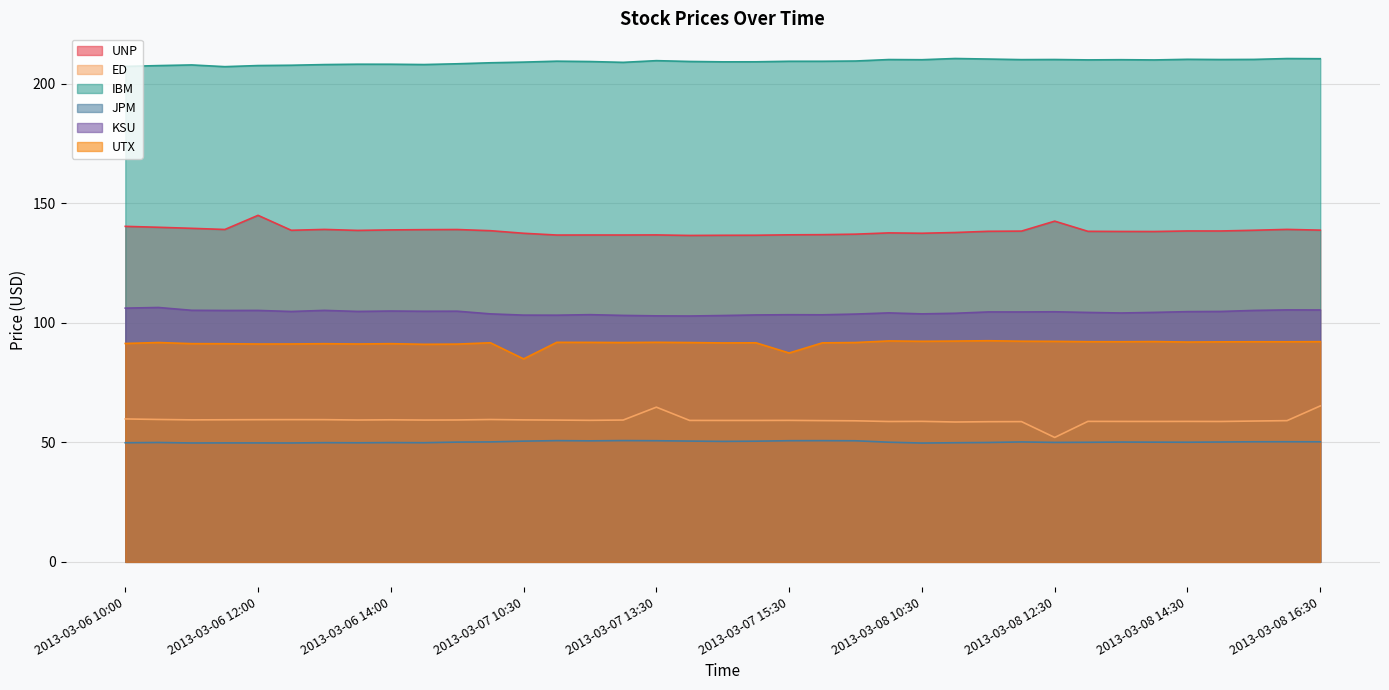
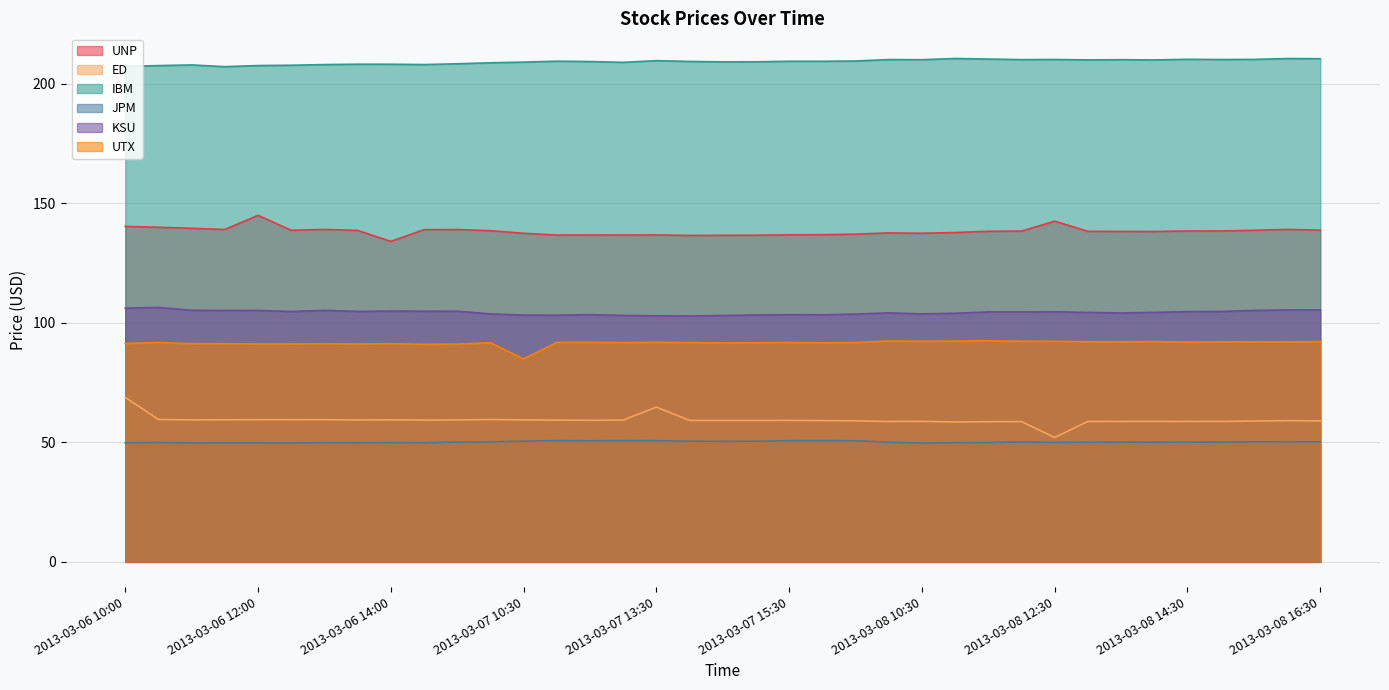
  {
    "UNP": {
      "2013-03-06 10:00": 140,
      "2013-03-06 12:00": 145,
-     "2013-03-06 14:00": 139,
+     "2013-03-06 14:00": 134,
      "2013-03-07 10:30": 137,
      "2013-03-07 13:30": 137,
      "2013-03-07 15:30": 137,
      "2013-03-08 10:30": 137,
      "2013-03-08 12:30": 142,
      "2013-03-08 14:30": 138,
      "2013-03-08 16:30": 139
    },
    "ED": {
-     "2013-03-06 10:00": 60,
+     "2013-03-06 10:00": 69,
      "2013-03-06 12:00": 59,
      "2013-03-06 14:00": 59,
      "2013-03-07 10:30": 59,
      "2013-03-07 13:30": 65,
      "2013-03-07 15:30": 59,
      "2013-03-08 10:30": 59,
      "2013-03-08 12:30": 52,
      "2013-03-08 14:30": 59,
-     "2013-03-08 16:30": 65
+     "2013-03-08 16:30": 59
    },
    "UTX": {
      "2013-03-06 10:00": 91,
      "2013-03-06 12:00": 91,
      "2013-03-06 14:00": 91,
      "2013-03-07 10:30": 85,
      "2013-03-07 13:30": 92,
-     "2013-03-07 15:30": 87,
+     "2013-03-07 15:30": 92,
      "2013-03-08 10:30": 92,
      "2013-03-08 12:30": 92,
      "2013-03-08 14:30": 92,
      "2013-03-08 16:30": 92
    }
  }
